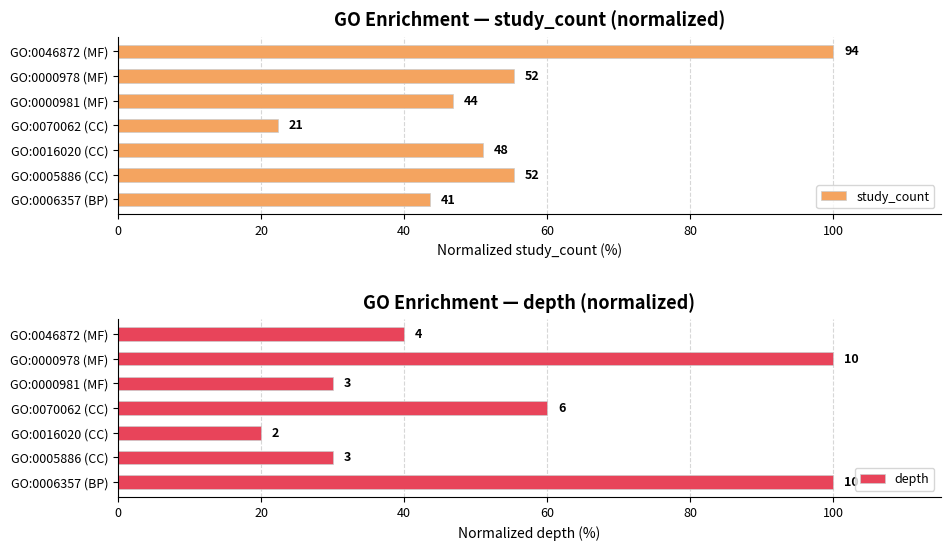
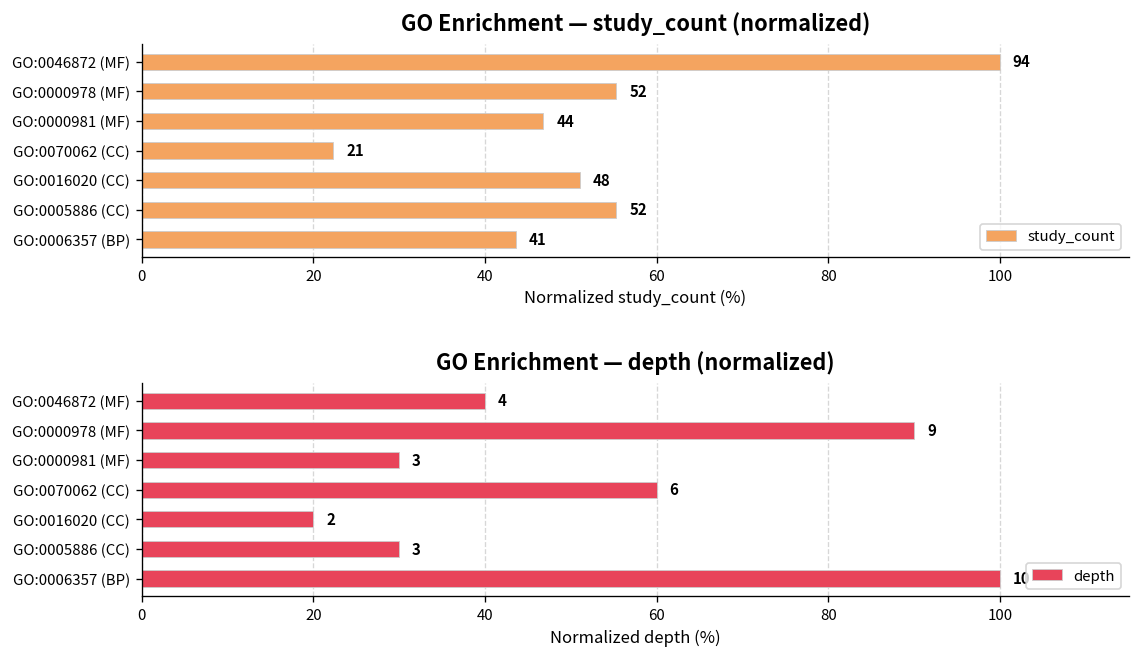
  {
    "GO Enrichment — depth (normalized)": {
-     "GO:0000978 (MF)": 10
+     "GO:0000978 (MF)": 9
    }
  }
